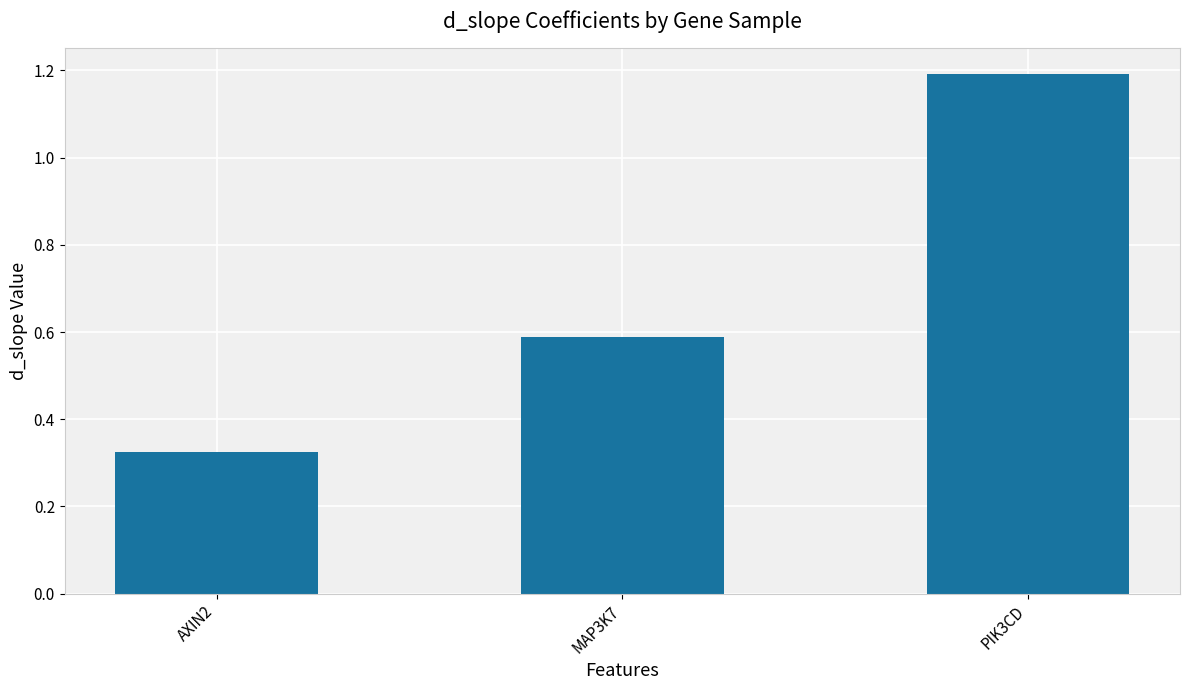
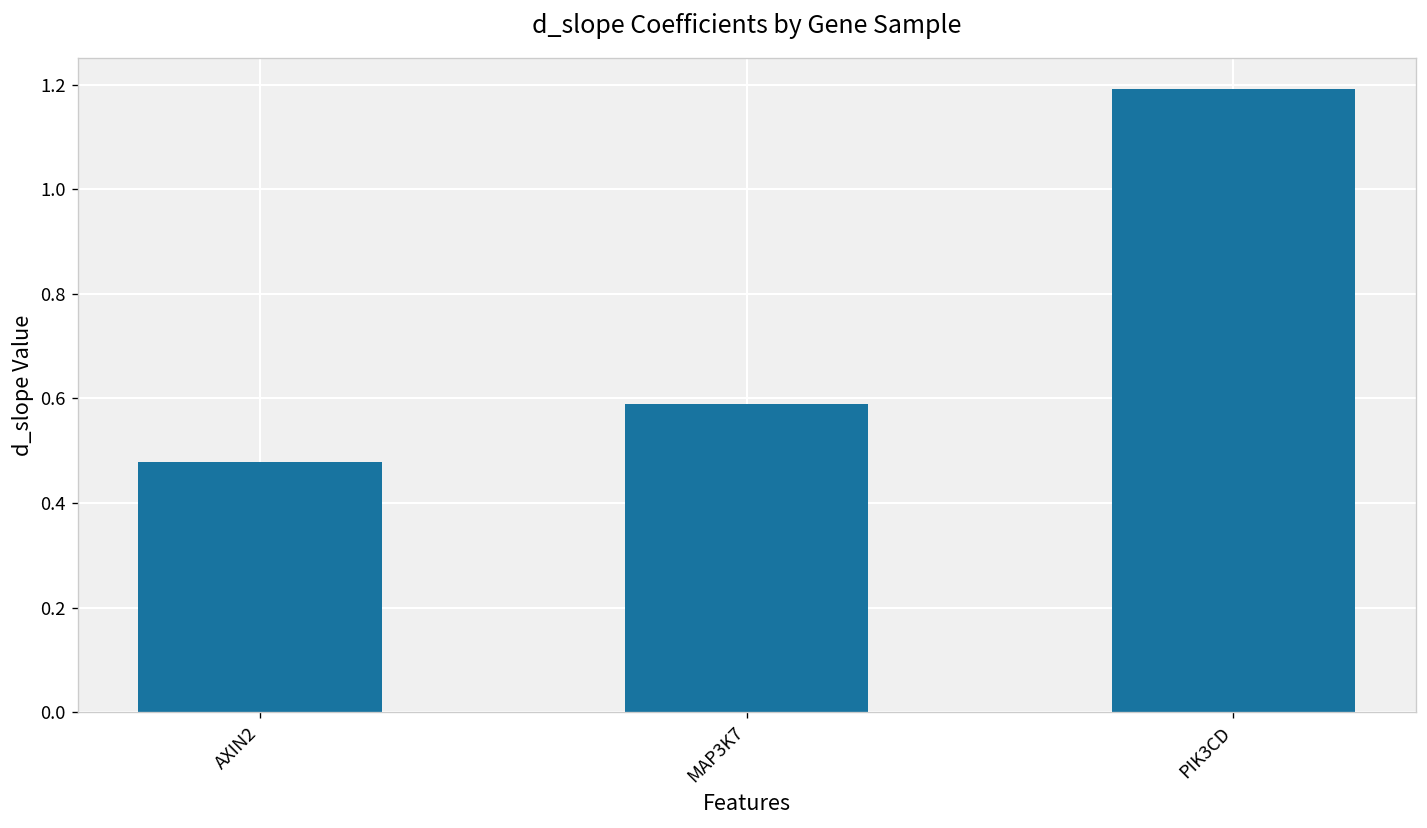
  {
-   "AXIN2": 0.32,
+   "AXIN2": 0.48,
    "MAP3K7": 0.59,
    "PIK3CD": 1.19
  }
